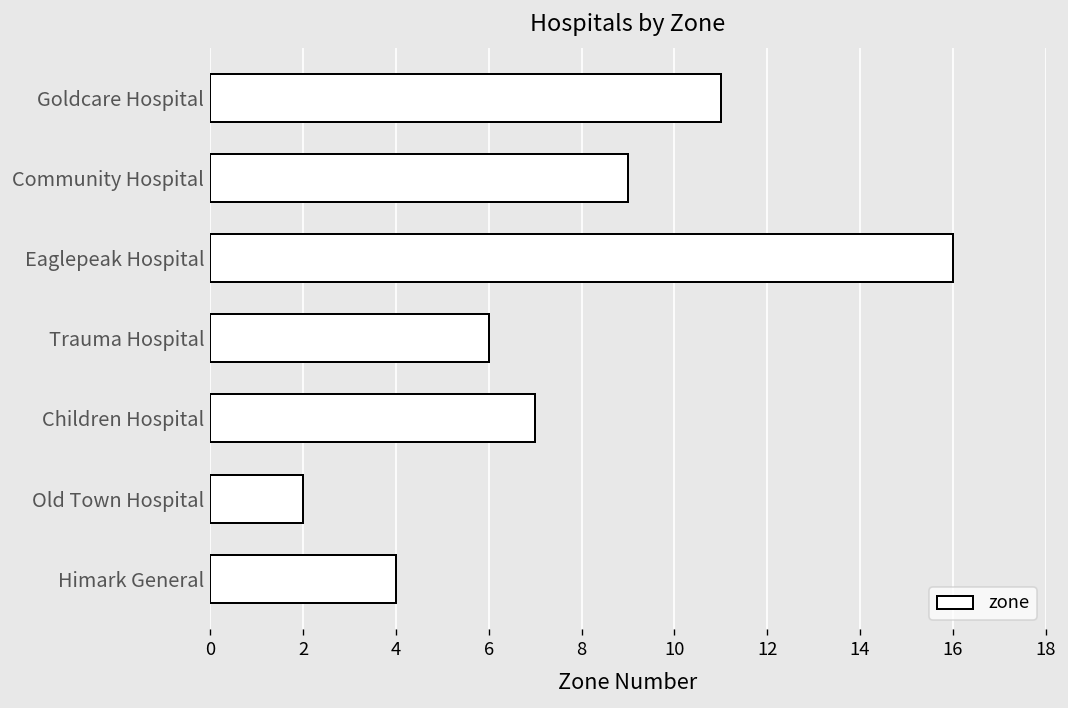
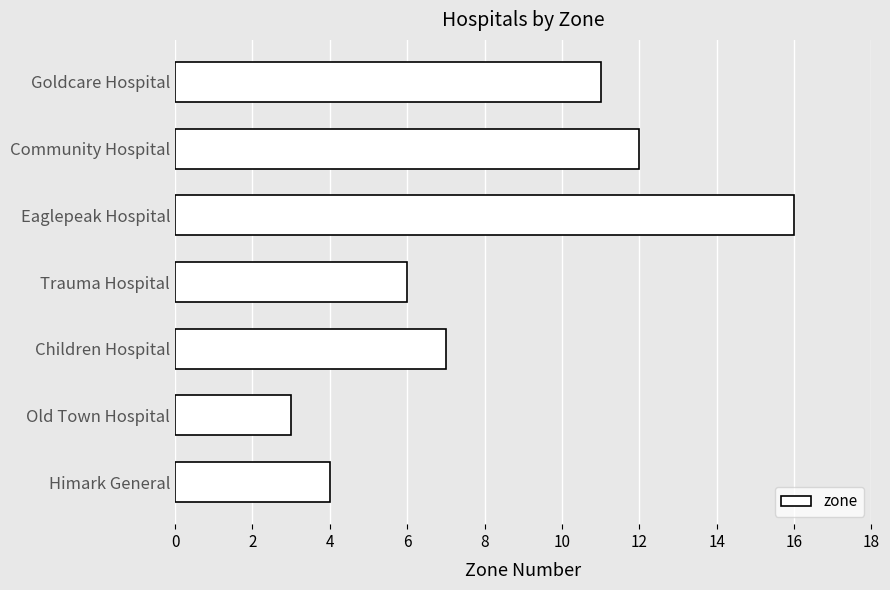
  {
    "Goldcare Hospital": 11,
-   "Community Hospital": 9,
+   "Community Hospital": 12,
    "Eaglepeak Hospital": 16,
    "Trauma Hospital": 6,
    "Children Hospital": 7,
-   "Old Town Hospital": 2,
+   "Old Town Hospital": 3,
    "Himark General": 4
  }
